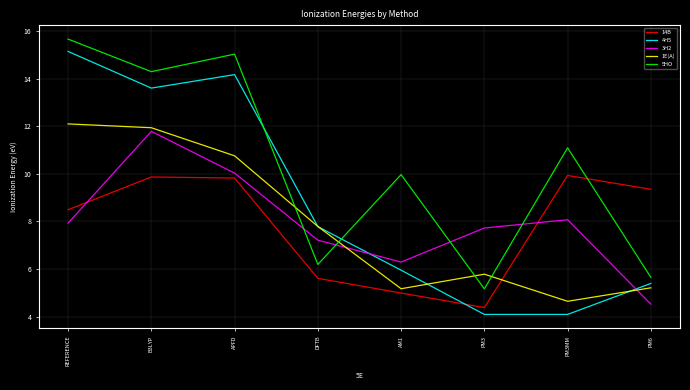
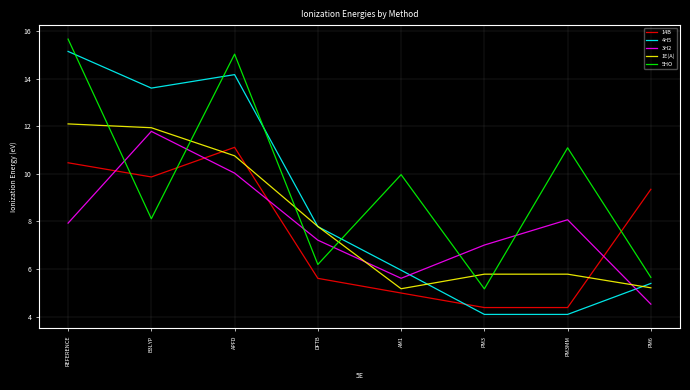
  {
    "14B": {
-     "REFERENCE": 8.5,
+     "REFERENCE": 10.5,
      "B3LYP": 9.9,
-     "APFD": 9.8,
+     "APFD": 11.1,
      "DFTB": 5.6,
      "AM1": 5.0,
      "PM3": 4.4,
-     "PM3MM": 9.9,
+     "PM3MM": 4.4,
      "PM6": 9.4
    },
    "4H5": {
      "REFERENCE": 15.1,
      "B3LYP": 13.6,
      "APFD": 14.2,
      "AM1": 5.9,
      "PM3": 4.1,
      "PM3MM": 4.1,
      "PM6": 5.4
    },
    "3H2": {
      "REFERENCE": 7.9,
      "B3LYP": 11.8,
      "APFD": 10.0,
      "DFTB": 7.2,
-     "AM1": 6.3,
-     "PM3": 7.7,
+     "AM1": 5.6,
+     "PM3": 7.0,
      "PM3MM": 8.1,
      "PM6": 4.5
    },
    "1E(A)": {
      "REFERENCE": 12.1,
      "B3LYP": 11.9,
      "APFD": 10.8,
      "AM1": 5.2,
      "PM3": 5.8,
-     "PM3MM": 4.6,
+     "PM3MM": 5.8,
      "PM6": 5.2
    },
    "5HO": {
      "REFERENCE": 15.7,
-     "B3LYP": 14.3,
+     "B3LYP": 8.1,
      "APFD": 15.0,
      "DFTB": 6.2,
      "AM1": 10.0,
      "PM3": 5.2,
      "PM3MM": 11.1,
      "PM6": 5.6
    }
  }
